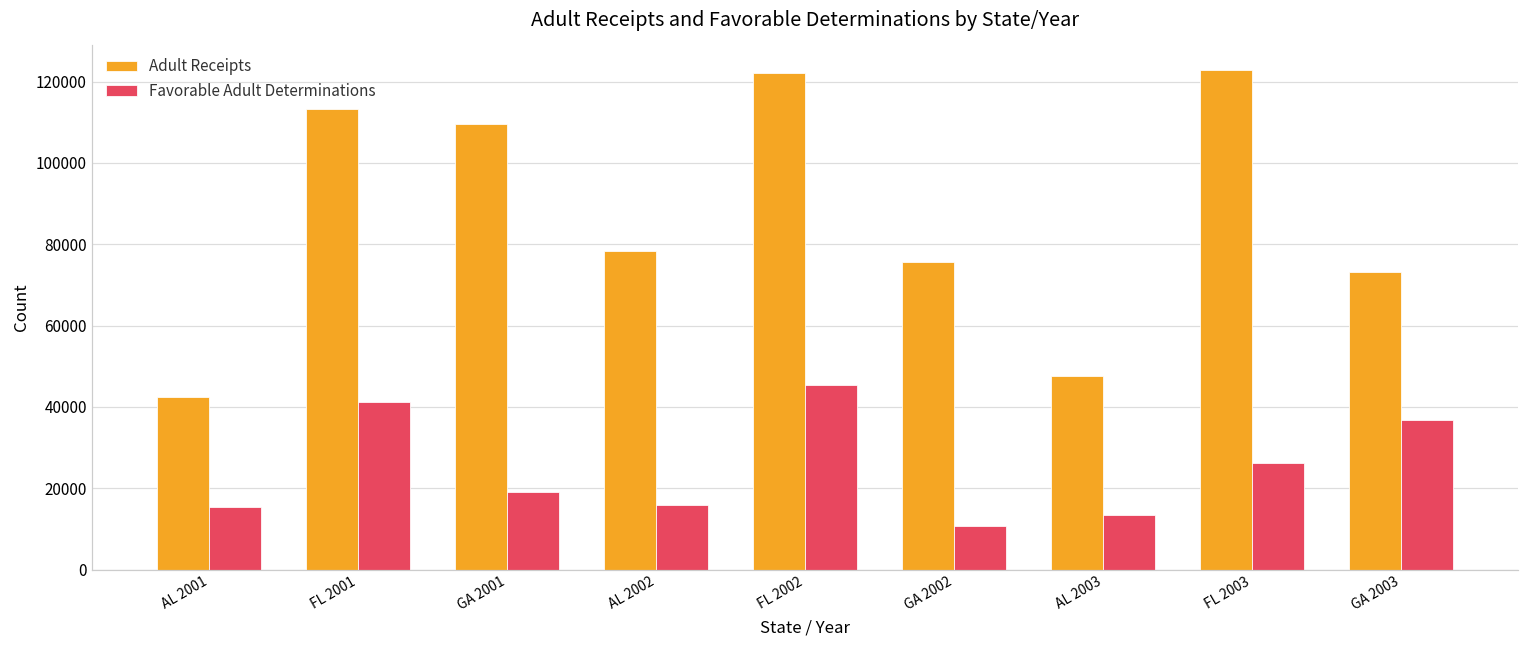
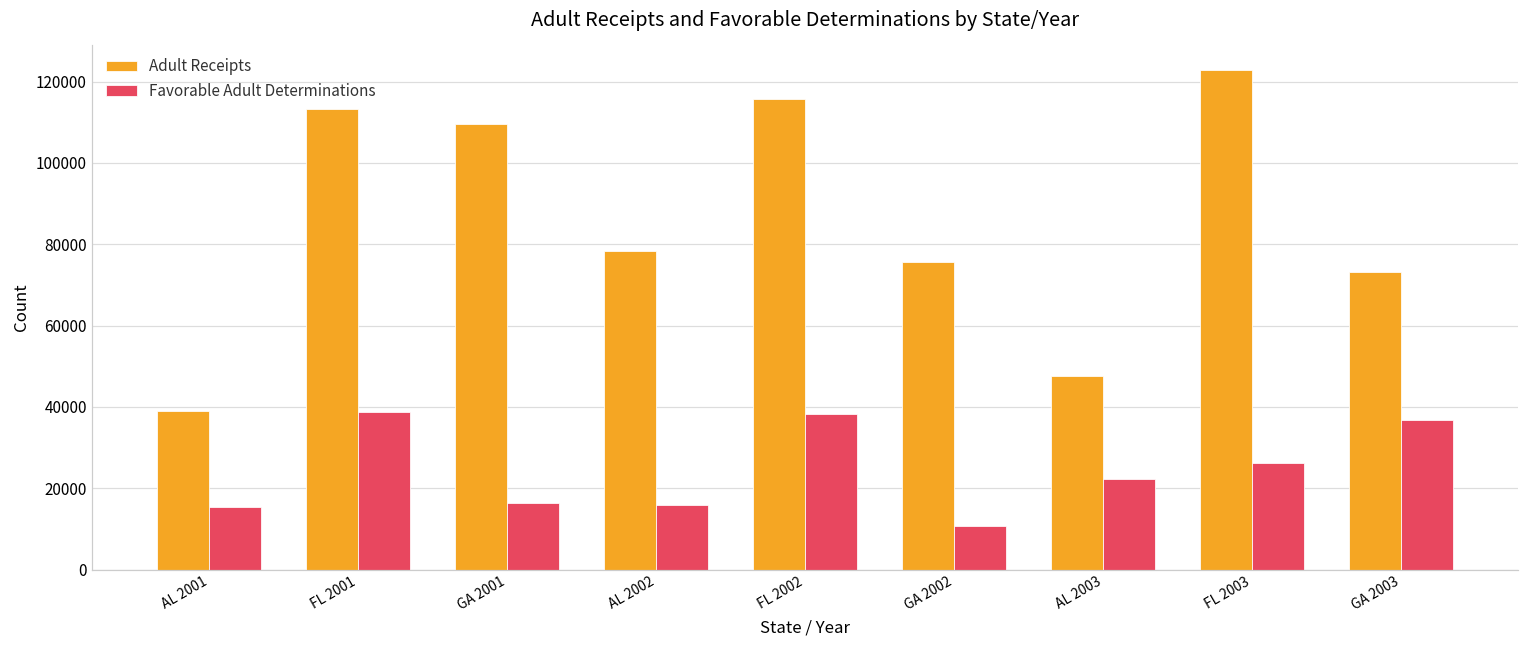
  {
    "Adult Receipts": {
-     "AL 2001": 42000,
+     "AL 2001": 39000,
      "FL 2001": 113000,
      "GA 2001": 110000,
      "AL 2002": 78000,
-     "FL 2002": 122000,
+     "FL 2002": 116000,
      "GA 2002": 76000,
      "AL 2003": 48000,
      "FL 2003": 123000,
      "GA 2003": 73000
    },
    "Favorable Adult Determinations": {
      "AL 2001": 15000,
-     "FL 2001": 41000,
-     "GA 2001": 19000,
+     "FL 2001": 39000,
+     "GA 2001": 16000,
      "AL 2002": 16000,
-     "FL 2002": 46000,
+     "FL 2002": 38000,
      "GA 2002": 11000,
-     "AL 2003": 13000,
+     "AL 2003": 22000,
      "FL 2003": 26000,
      "GA 2003": 37000
    }
  }
